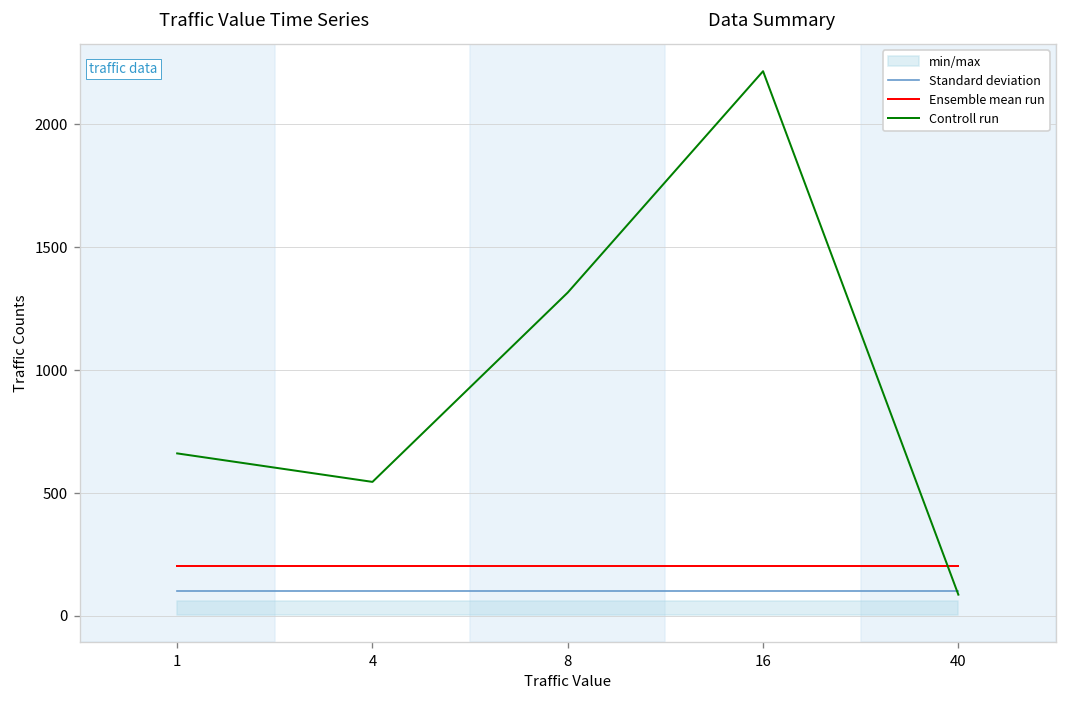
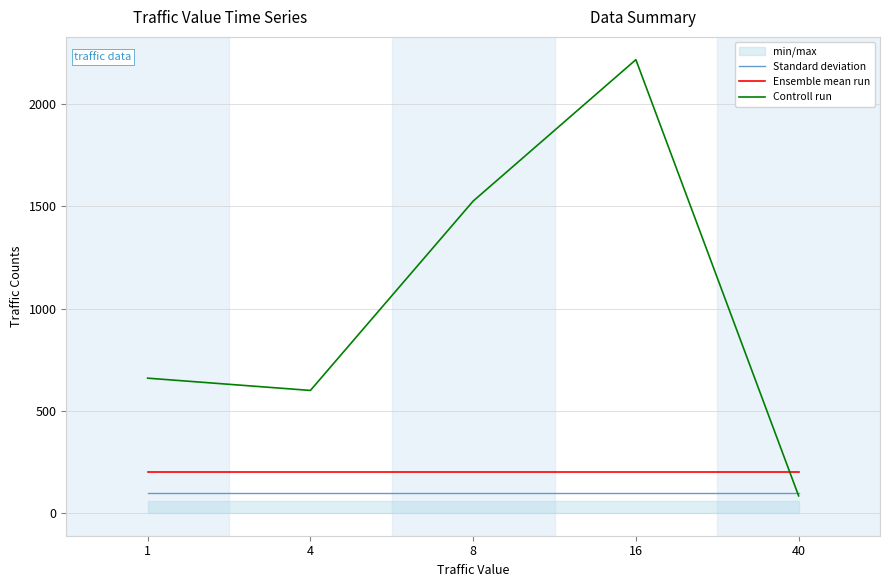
  {
    "Standard deviation": {
      "1": 100,
      "4": 100,
      "8": 100,
      "16": 100,
      "40": 100
    },
    "min/max": {
      "1": 60,
      "4": 60,
      "8": 60,
      "16": 60,
      "40": 60
    },
    "Ensemble mean run": {
      "1": 200,
      "4": 200,
      "8": 200,
      "16": 200,
      "40": 200
    },
    "Controll run": {
      "1": 660,
-     "4": 540,
-     "8": 1320,
+     "4": 600,
+     "8": 1530,
      "16": 2220,
      "40": 90
    }
  }
